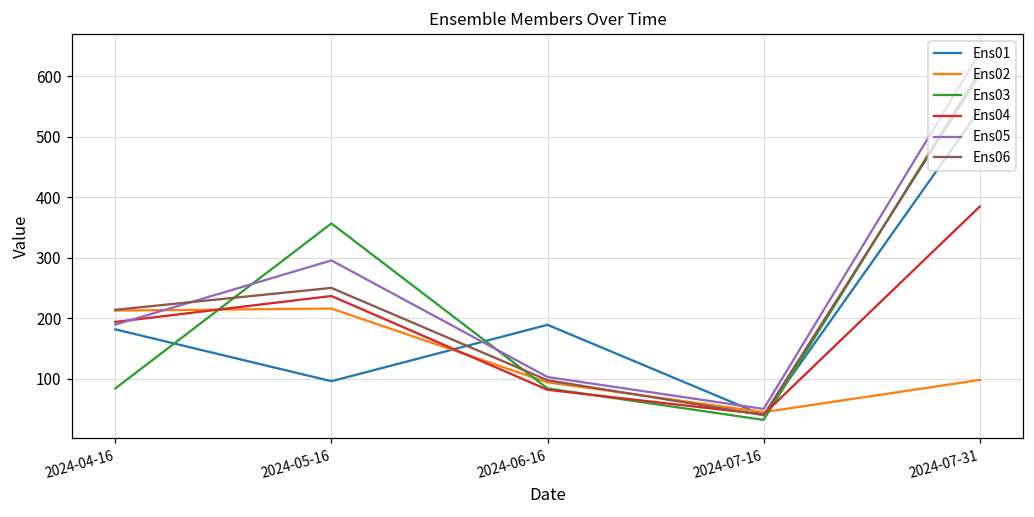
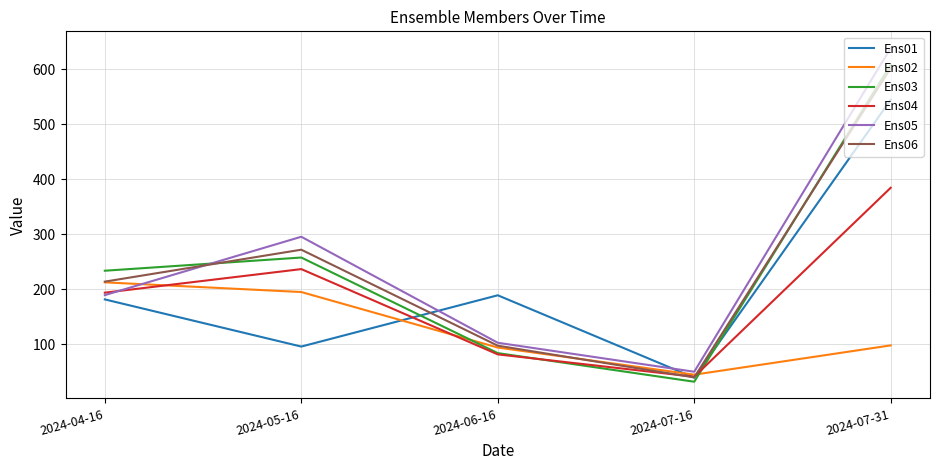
  {
    "Ens01": {
      "2024-04-16": 180,
      "2024-05-16": 100,
      "2024-06-16": 190
    },
    "Ens02": {
-     "2024-05-16": 220,
+     "2024-05-16": 200,
      "2024-07-31": 100
    },
    "Ens03": {
-     "2024-04-16": 80,
-     "2024-05-16": 360,
+     "2024-04-16": 230,
+     "2024-05-16": 260,
      "2024-07-16": 30
    },
    "Ens04": {
      "2024-05-16": 240,
      "2024-07-31": 380
    },
    "Ens05": {
      "2024-05-16": 300,
      "2024-06-16": 100,
      "2024-07-16": 50
    },
    "Ens06": {
-     "2024-05-16": 250
+     "2024-05-16": 270
    }
  }
